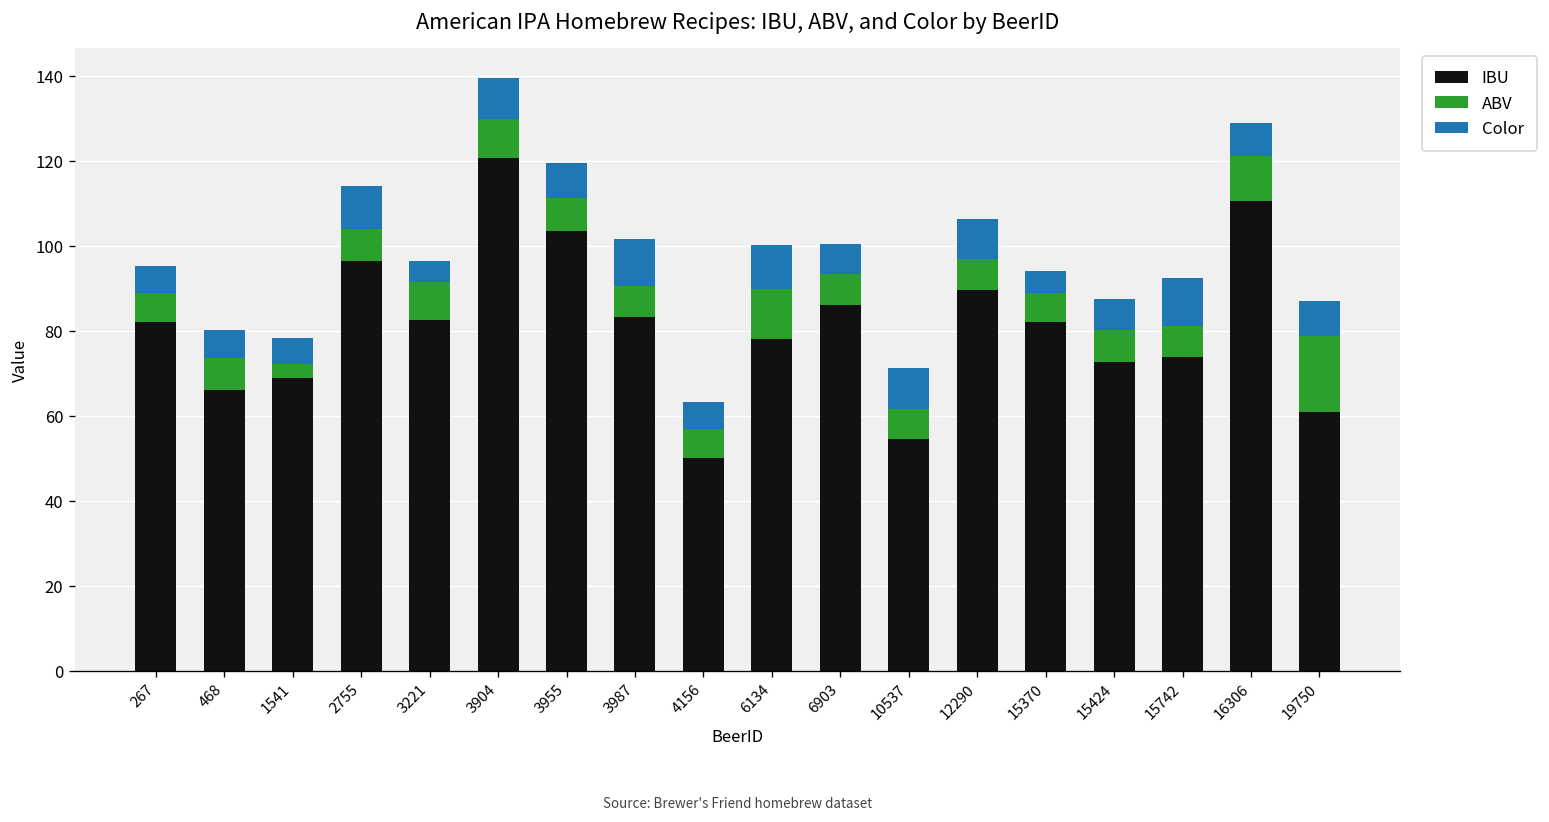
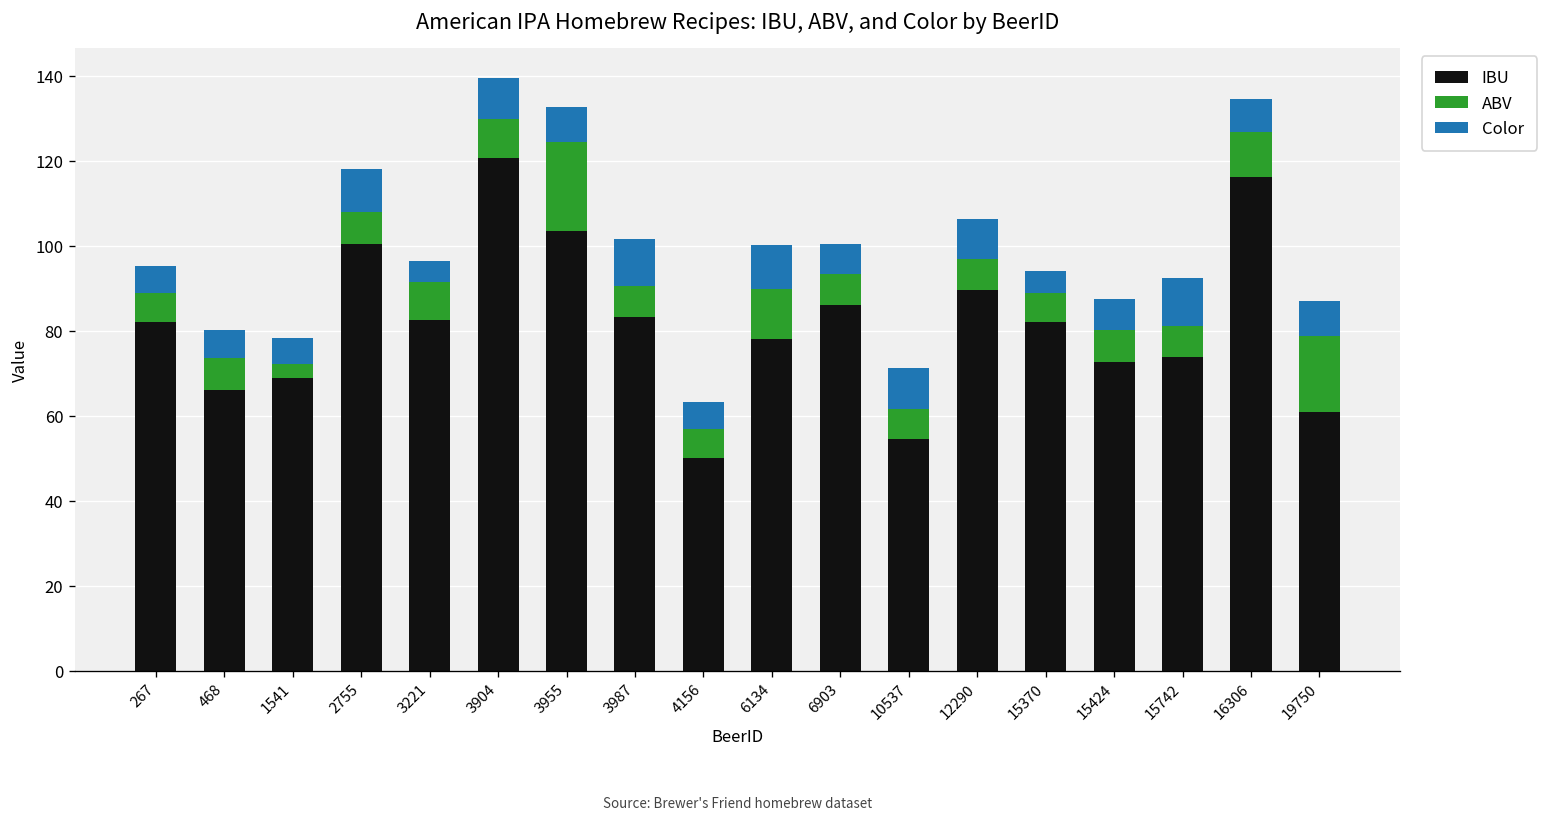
  {
    "IBU": {
      "267": 82,
      "468": 66,
      "1541": 69,
-     "2755": 97,
+     "2755": 101,
      "3221": 83,
      "3904": 121,
      "3955": 104,
      "3987": 83,
      "4156": 50,
      "6134": 78,
      "6903": 86,
      "10537": 54,
      "12290": 90,
      "15370": 82,
      "15424": 73,
      "15742": 74,
-     "16306": 111,
+     "16306": 116,
      "19750": 61
    },
    "ABV": {
      "267": 7,
      "468": 7,
      "1541": 3,
      "2755": 8,
      "3221": 9,
      "3904": 9,
-     "3955": 8,
+     "3955": 21,
      "3987": 7,
      "4156": 7,
      "6134": 12,
      "6903": 7,
      "10537": 7,
      "12290": 7,
      "15370": 7,
      "15424": 7,
      "15742": 7,
      "16306": 11,
      "19750": 18
    },
    "Color": {
      "267": 6,
      "468": 7,
      "1541": 6,
      "2755": 10,
      "3221": 5,
      "3904": 10,
      "3955": 8,
      "3987": 11,
      "4156": 6,
      "6134": 10,
      "6903": 7,
      "10537": 10,
      "12290": 10,
      "15370": 5,
      "15424": 7,
      "15742": 11,
      "16306": 8,
      "19750": 8
    }
  }
